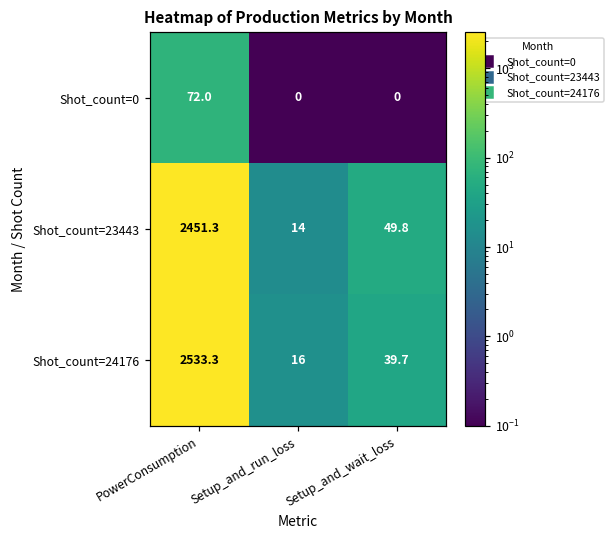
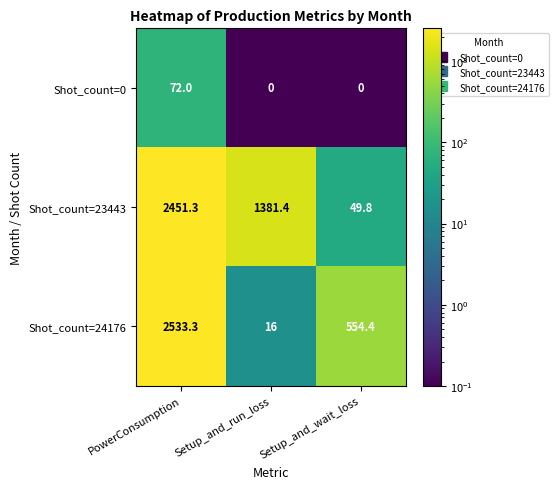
  {
    "Shot_count=0": {
      "PowerConsumption": 72.0,
      "Setup_and_run_loss": 0,
      "Setup_and_wait_loss": 0
    },
    "Shot_count=23443": {
      "PowerConsumption": 2451.3,
-     "Setup_and_run_loss": 14,
+     "Setup_and_run_loss": 1381.4,
      "Setup_and_wait_loss": 49.8
    },
    "Shot_count=24176": {
      "PowerConsumption": 2533.3,
      "Setup_and_run_loss": 16,
-     "Setup_and_wait_loss": 39.7
+     "Setup_and_wait_loss": 554.4
    }
  }
